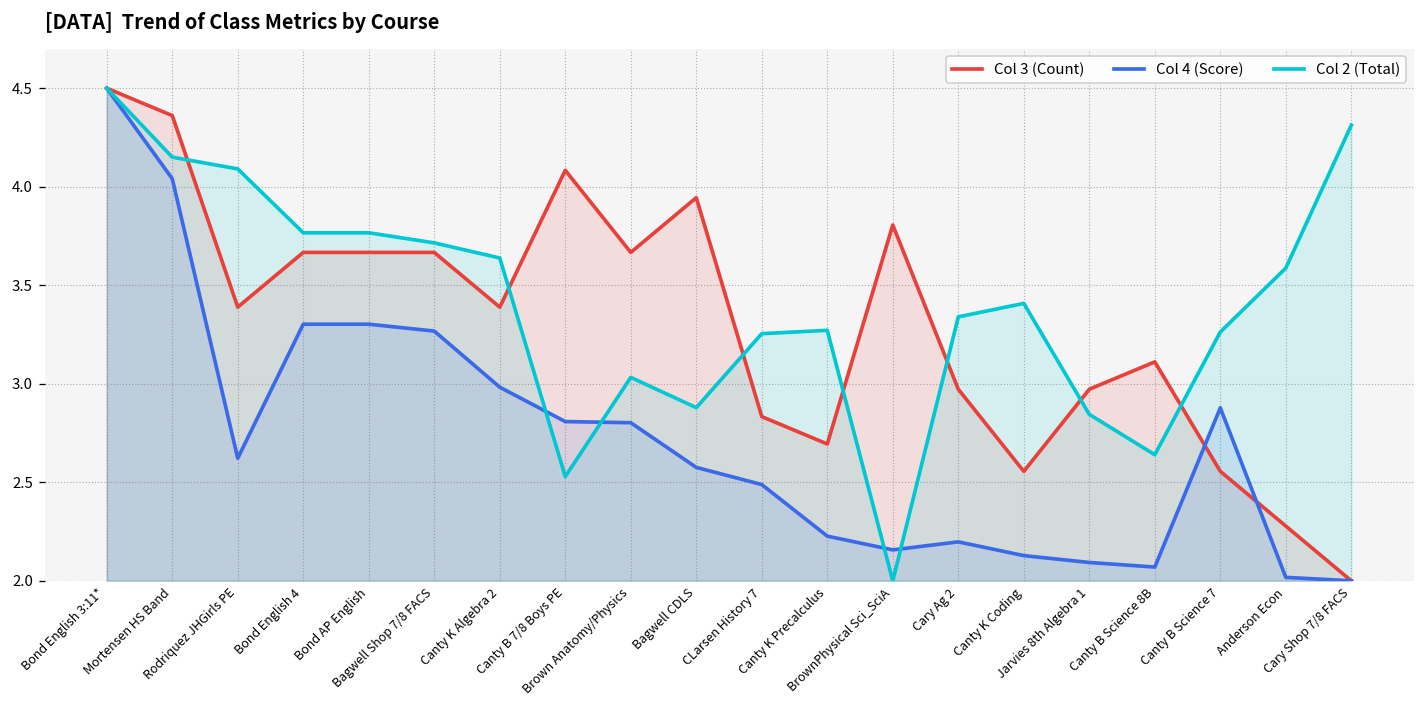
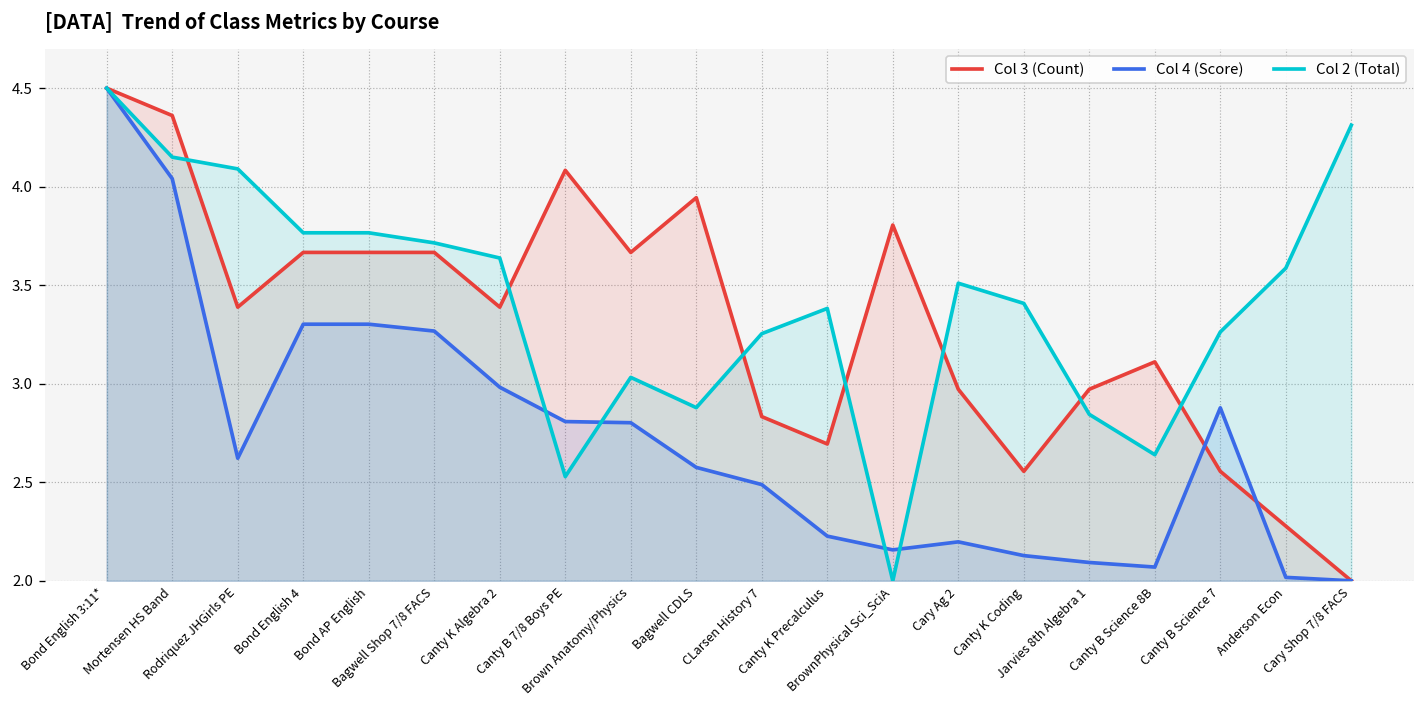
  {
    "Col 3 (Count)": {
      "Mortensen HS Band": 4.36,
      "Rodriquez JHGirls PE": 3.39,
      "Bond English 4": 3.67,
      "Bond AP English": 3.67,
      "Bagwell Shop 7/8 FACS": 3.67,
      "Canty K Algebra 2": 3.39,
      "Canty B 7/8 Boys PE": 4.08,
      "Brown Anatomy/Physics": 3.67,
      "Bagwell CDLS": 3.94,
      "CLarsen History 7": 2.83,
      "Canty K Precalculus": 2.69,
      "BrownPhysical Sci_SciA": 3.81,
      "Cary Ag 2": 2.97,
      "Canty K Coding": 2.56,
      "Jarvies 8th Algebra 1": 2.97,
      "Canty B Science 8B": 3.11,
      "Canty B Science 7": 2.56,
      "Anderson Econ": 2.28
    },
    "Col 4 (Score)": {
      "Mortensen HS Band": 4.04,
      "Rodriquez JHGirls PE": 2.62,
      "Bond English 4": 3.30,
      "Bond AP English": 3.30,
      "Bagwell Shop 7/8 FACS": 3.27,
      "Canty K Algebra 2": 2.98,
      "Canty B 7/8 Boys PE": 2.81,
      "Brown Anatomy/Physics": 2.80,
      "Bagwell CDLS": 2.58,
      "CLarsen History 7": 2.49,
      "Canty K Precalculus": 2.23,
      "BrownPhysical Sci_SciA": 2.16,
      "Cary Ag 2": 2.20,
      "Canty K Coding": 2.13,
      "Jarvies 8th Algebra 1": 2.09,
      "Canty B Science 8B": 2.07,
      "Canty B Science 7": 2.88,
      "Anderson Econ": 2.02
    },
    "Col 2 (Total)": {
      "Mortensen HS Band": 4.15,
      "Rodriquez JHGirls PE": 4.09,
      "Bond English 4": 3.77,
      "Bond AP English": 3.77,
      "Bagwell Shop 7/8 FACS": 3.72,
      "Canty K Algebra 2": 3.64,
      "Canty B 7/8 Boys PE": 2.53,
      "Brown Anatomy/Physics": 3.03,
      "Bagwell CDLS": 2.88,
      "CLarsen History 7": 3.25,
-     "Canty K Precalculus": 3.27,
+     "Canty K Precalculus": 3.38,
      "BrownPhysical Sci_SciA": 2.00,
-     "Cary Ag 2": 3.34,
+     "Cary Ag 2": 3.51,
      "Canty K Coding": 3.41,
      "Jarvies 8th Algebra 1": 2.84,
      "Canty B Science 8B": 2.64,
      "Canty B Science 7": 3.26,
      "Anderson Econ": 3.59,
      "Cary Shop 7/8 FACS": 4.31
    }
  }
